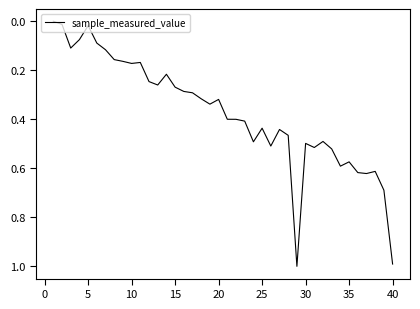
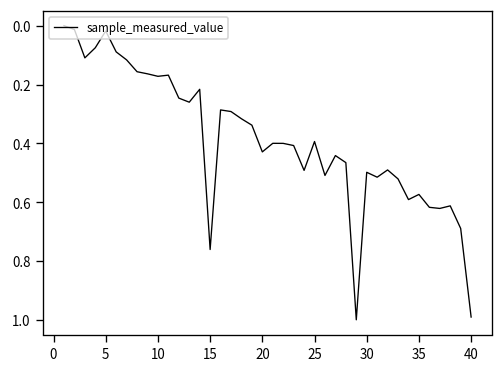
  {
    "10": 0.17,
-   "15": 0.27,
-   "20": 0.32,
-   "25": 0.44,
+   "15": 0.76,
+   "20": 0.43,
+   "25": 0.39,
    "30": 0.50,
    "35": 0.57,
    "40": 0.99
  }
